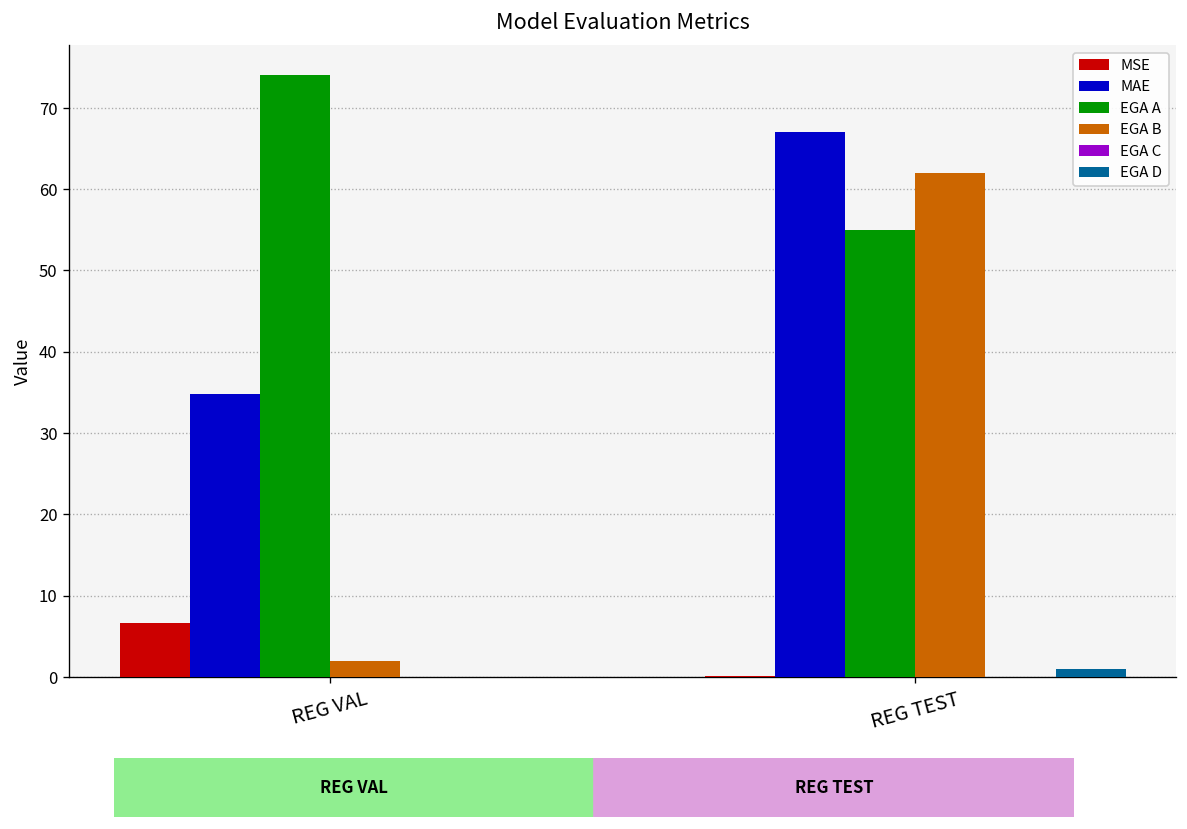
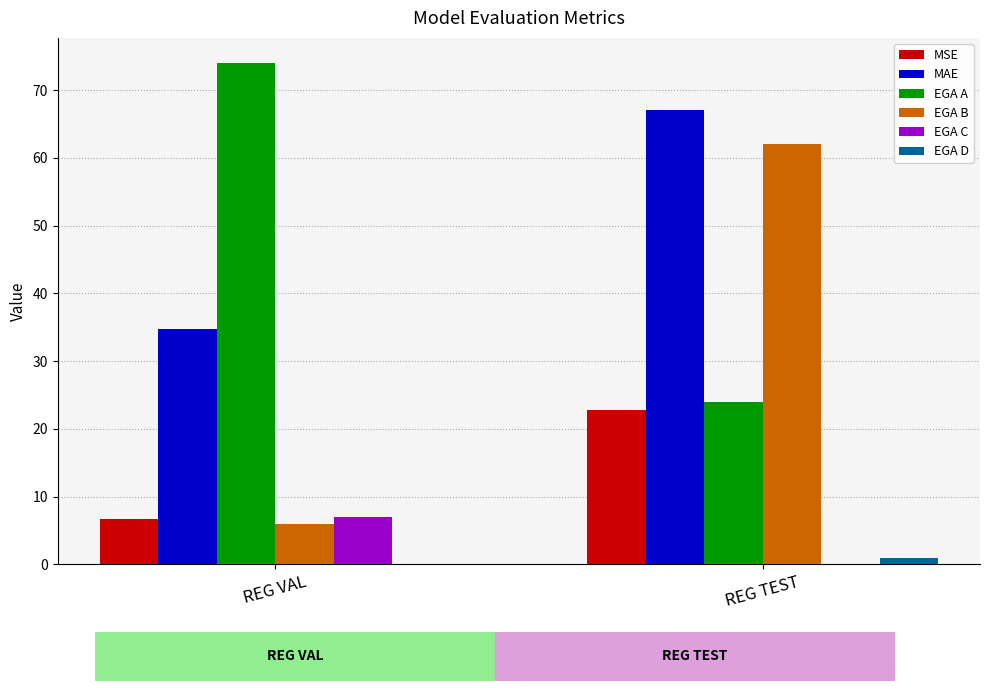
  {
    "MSE": {
      "REG VAL": 7,
-     "REG TEST": 0
+     "REG TEST": 23
    },
    "MAE": {
      "REG VAL": 35,
      "REG TEST": 67
    },
    "EGA A": {
      "REG VAL": 74,
-     "REG TEST": 55
+     "REG TEST": 24
    },
    "EGA B": {
-     "REG VAL": 2,
+     "REG VAL": 6,
      "REG TEST": 62
    },
    "EGA C": {
-     "REG VAL": 0,
+     "REG VAL": 7,
      "REG TEST": 0
    },
    "EGA D": {
      "REG VAL": 0,
      "REG TEST": 1
    }
  }
